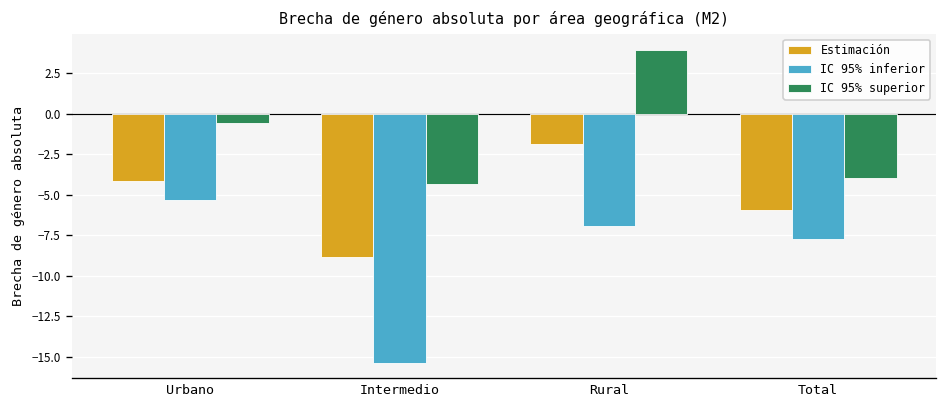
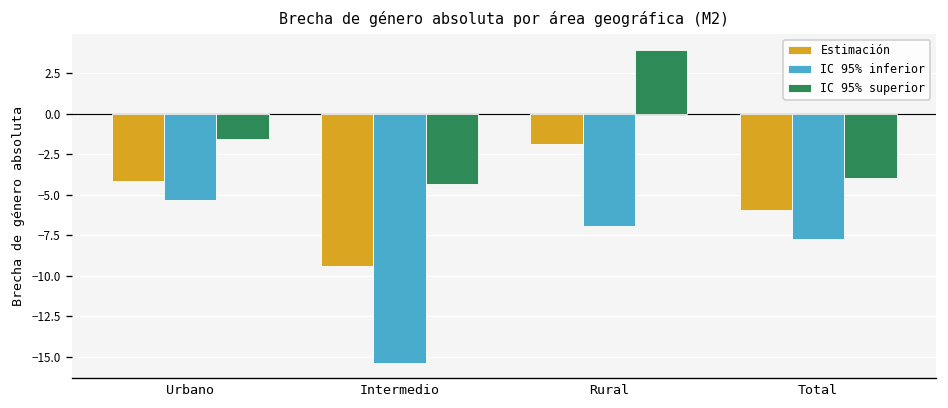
  {
    "Estimación": {
      "Urbano": -4.1,
-     "Intermedio": -8.8,
+     "Intermedio": -9.4,
      "Rural": -1.9,
      "Total": -6.0
    },
    "IC 95% inferior": {
      "Urbano": -5.3,
      "Intermedio": -15.4,
      "Rural": -6.9,
      "Total": -7.8
    },
    "IC 95% superior": {
-     "Urbano": -0.6,
+     "Urbano": -1.6,
      "Intermedio": -4.3,
      "Rural": 4.0,
      "Total": -3.9
    }
  }
